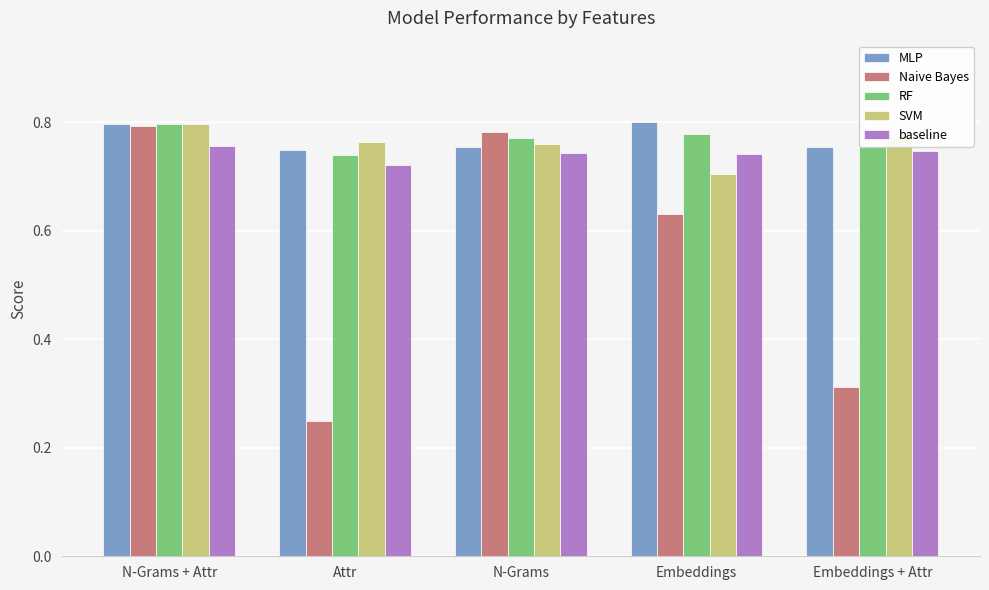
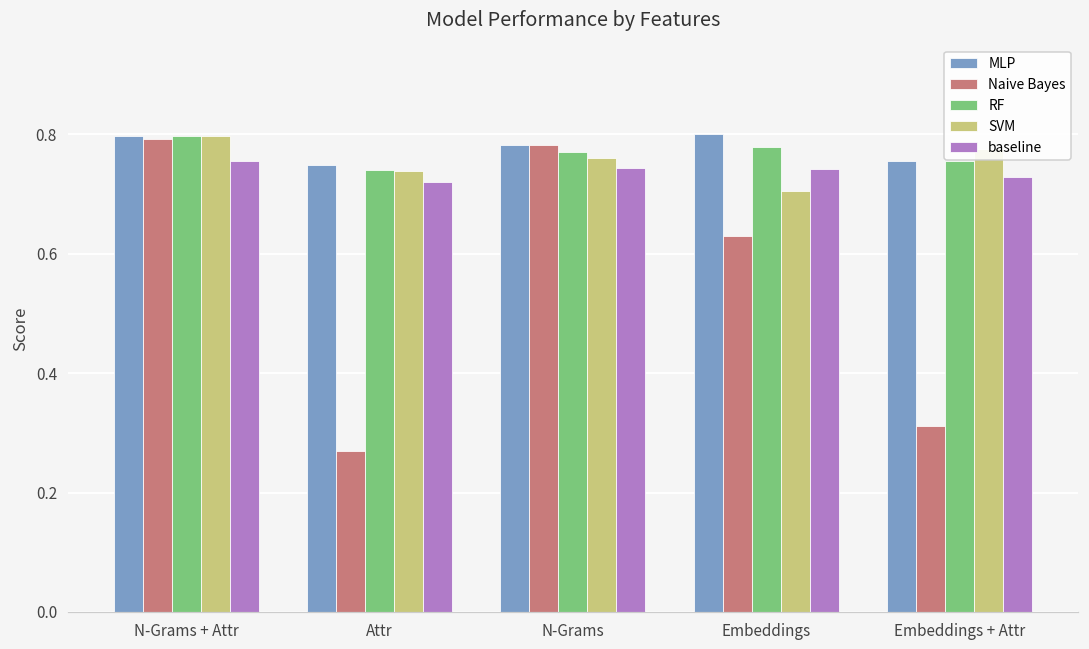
  {
    "MLP": {
      "N-Grams + Attr": 0.80,
      "Attr": 0.75,
-     "N-Grams": 0.75,
+     "N-Grams": 0.78,
      "Embeddings": 0.80,
      "Embeddings + Attr": 0.76
    },
    "Naive Bayes": {
      "N-Grams + Attr": 0.79,
-     "Attr": 0.25,
+     "Attr": 0.27,
      "N-Grams": 0.78,
      "Embeddings": 0.63,
      "Embeddings + Attr": 0.31
    },
    "RF": {
      "N-Grams + Attr": 0.80,
      "Attr": 0.74,
      "N-Grams": 0.77,
      "Embeddings": 0.78
    },
    "SVM": {
      "N-Grams + Attr": 0.80,
-     "Attr": 0.76,
+     "Attr": 0.74,
      "N-Grams": 0.76,
      "Embeddings": 0.71
    },
    "baseline": {
      "N-Grams + Attr": 0.76,
      "Attr": 0.72,
      "N-Grams": 0.74,
      "Embeddings": 0.74,
-     "Embeddings + Attr": 0.75
+     "Embeddings + Attr": 0.73
    }
  }
